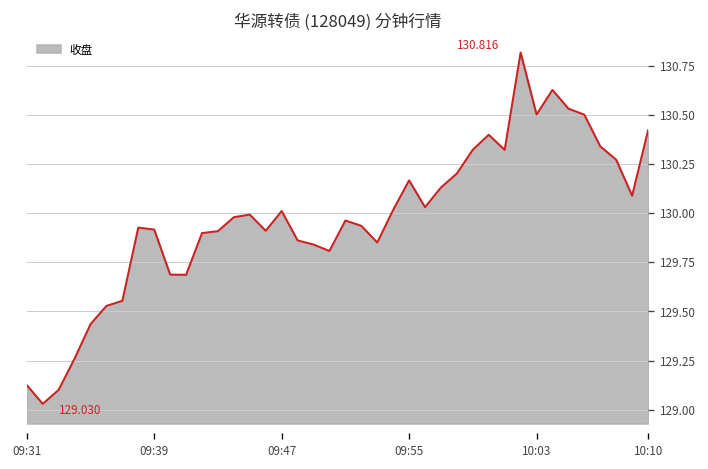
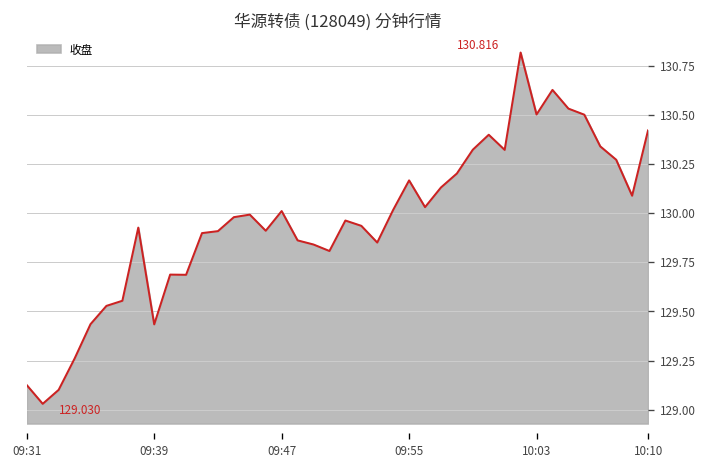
  {
    "09:31": 129.13,
-   "09:39": 129.92,
+   "09:39": 129.43,
    "09:47": 130.01,
    "09:55": 130.17,
    "10:03": 130.50,
    "10:10": 130.42
  }
